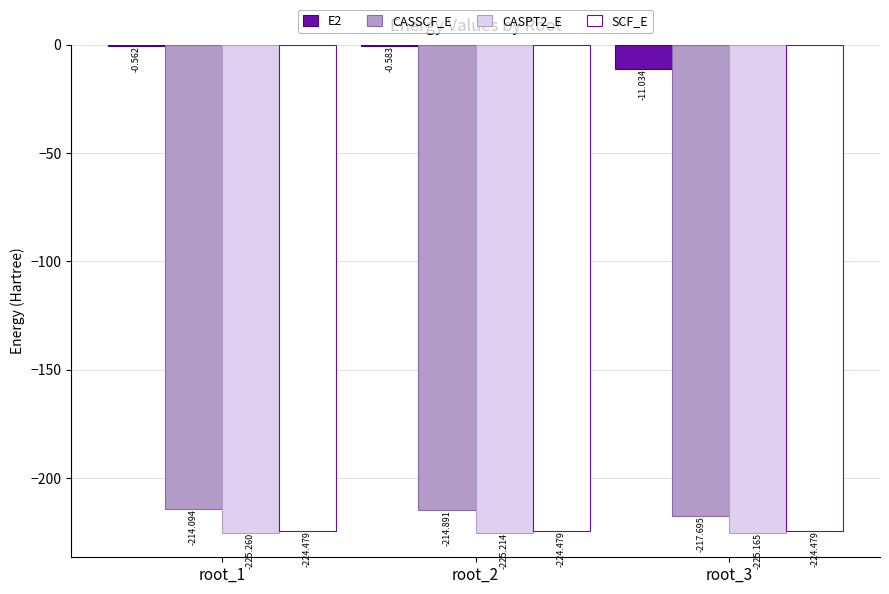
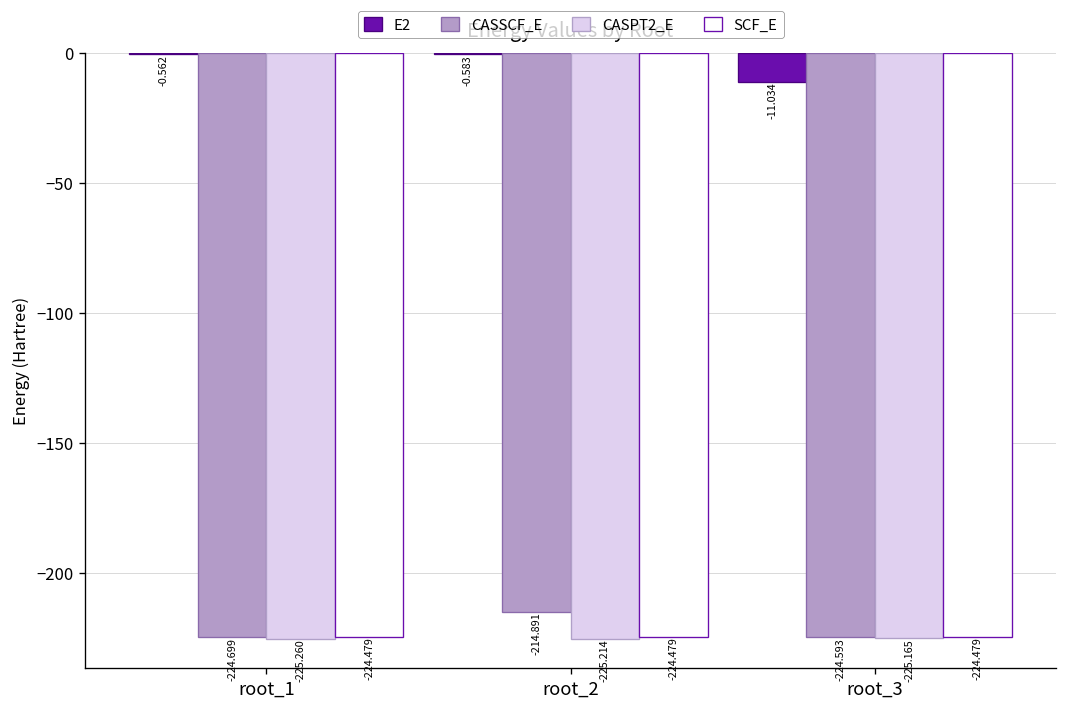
  {
    "E2": {
      "root_1": -0.562,
      "root_2": -0.583,
      "root_3": -11.034
    },
    "CASSCF_E": {
-     "root_1": -214.094,
+     "root_1": -224.699,
      "root_2": -214.891,
-     "root_3": -217.695
+     "root_3": -224.593
    }
  }
